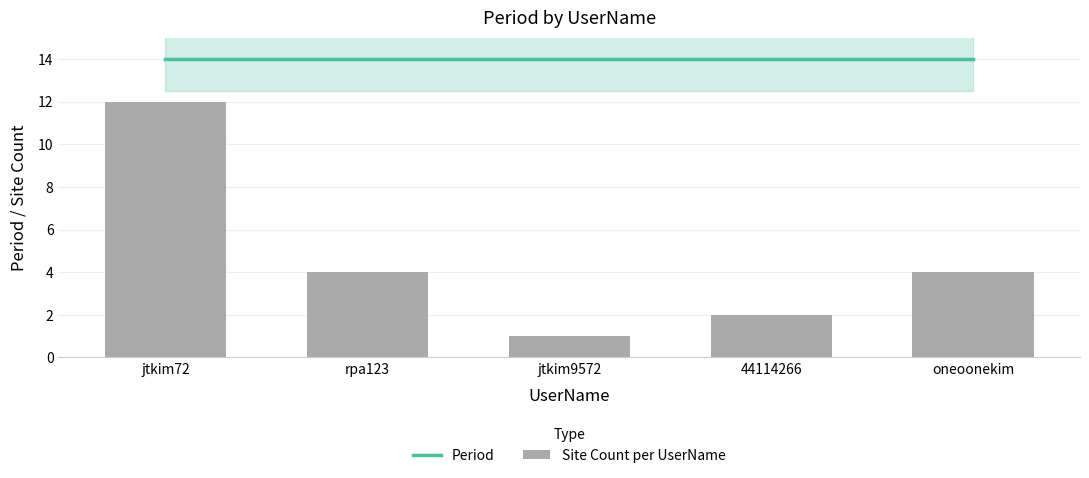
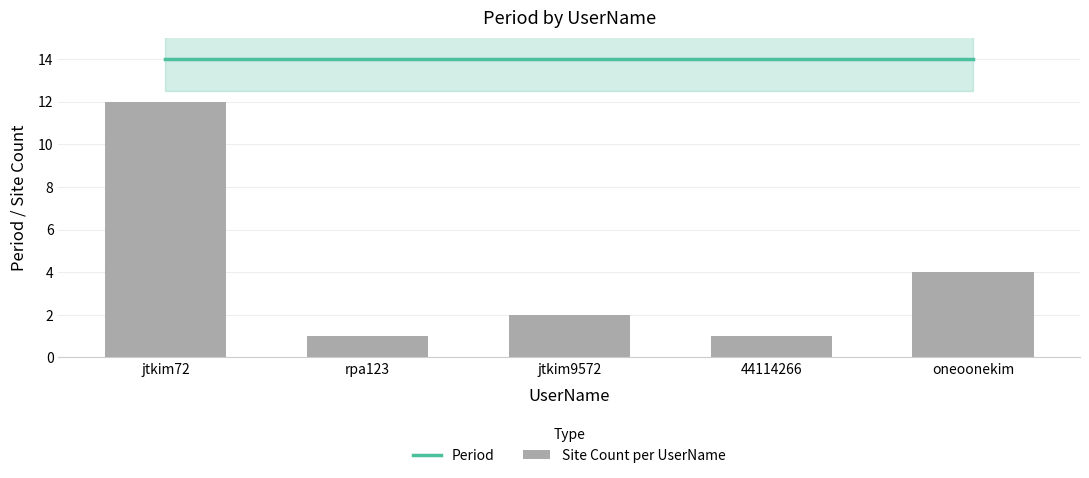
  {
    "Site Count per UserName": {
      "jtkim72": 12,
-     "rpa123": 4,
-     "jtkim9572": 1,
-     "44114266": 2,
+     "rpa123": 1,
+     "jtkim9572": 2,
+     "44114266": 1,
      "oneoonekim": 4
    }
  }
